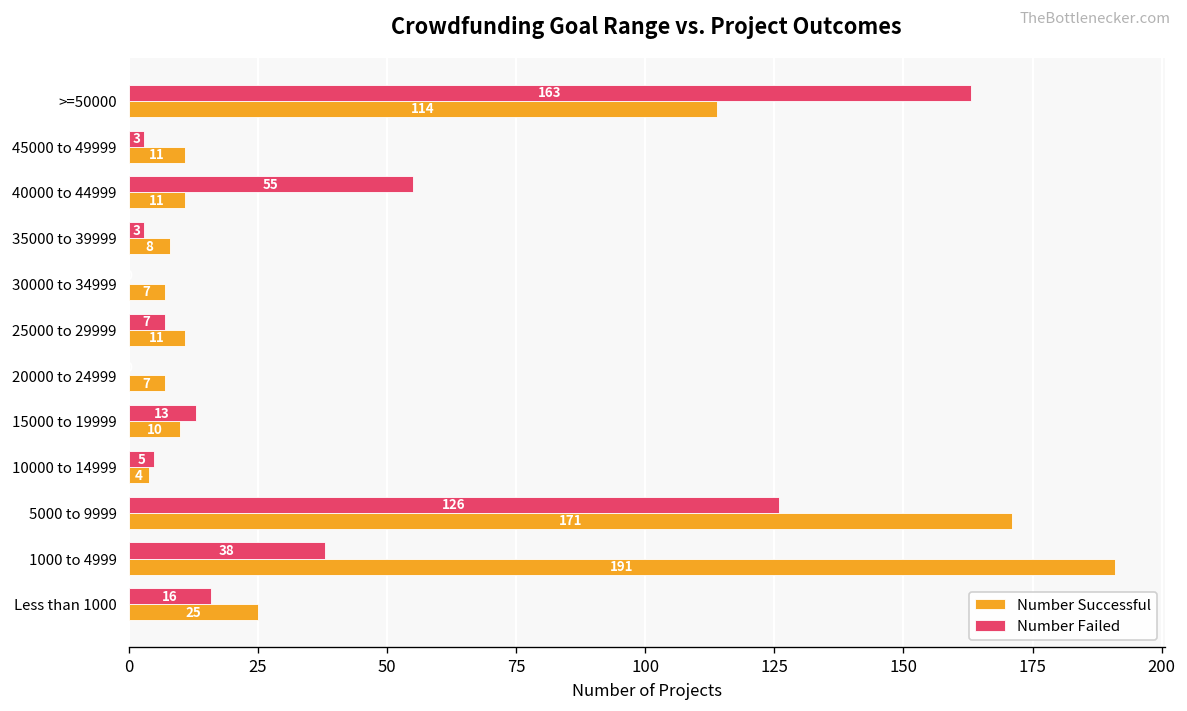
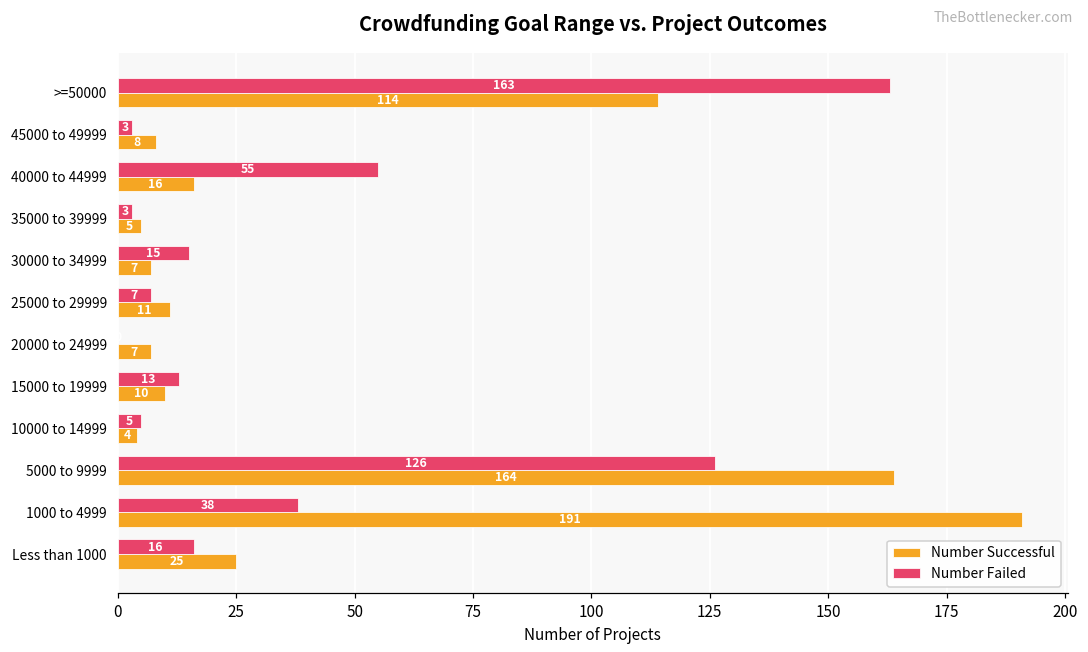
  {
    "Number Successful": {
      ">=50000": 114,
-     "45000 to 49999": 11,
-     "40000 to 44999": 11,
-     "35000 to 39999": 8,
+     "45000 to 49999": 8,
+     "40000 to 44999": 16,
+     "35000 to 39999": 5,
      "30000 to 34999": 7,
      "25000 to 29999": 11,
      "20000 to 24999": 7,
      "15000 to 19999": 10,
      "10000 to 14999": 4,
-     "5000 to 9999": 171,
+     "5000 to 9999": 164,
      "1000 to 4999": 191,
      "Less than 1000": 25
    },
    "Number Failed": {
-     "30000 to 34999": 0,
+     "30000 to 34999": 15,
      "20000 to 24999": 0
    }
  }
